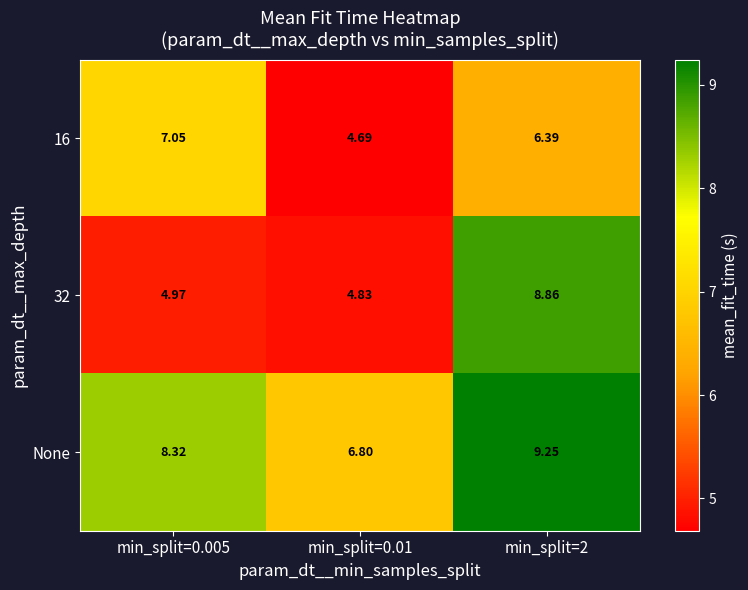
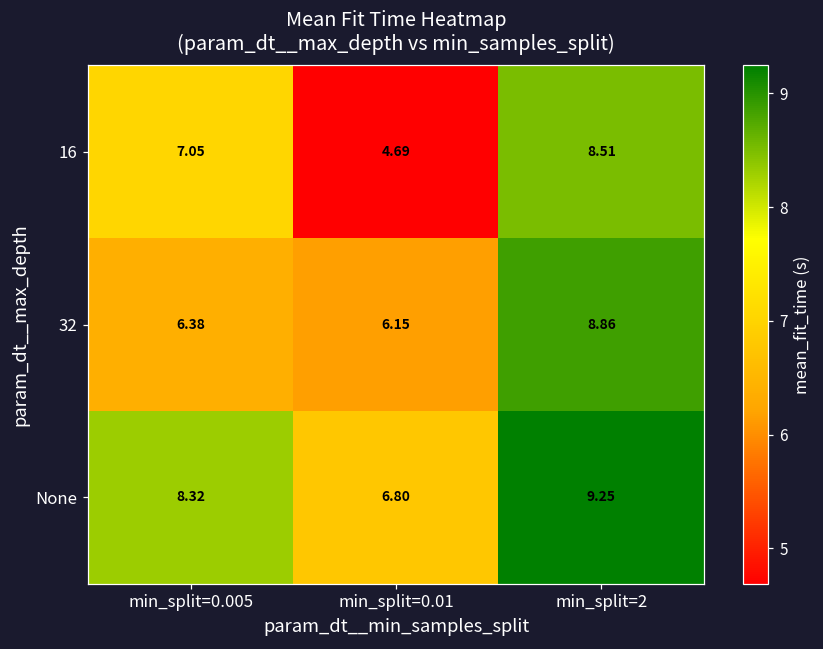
  {
    "16": {
      "min_split=0.005": 7.05,
      "min_split=0.01": 4.69,
-     "min_split=2": 6.39
+     "min_split=2": 8.51
    },
    "32": {
-     "min_split=0.005": 4.97,
-     "min_split=0.01": 4.83,
+     "min_split=0.005": 6.38,
+     "min_split=0.01": 6.15,
      "min_split=2": 8.86
    },
    "None": {
      "min_split=0.005": 8.32,
      "min_split=0.01": 6.80,
      "min_split=2": 9.25
    }
  }
